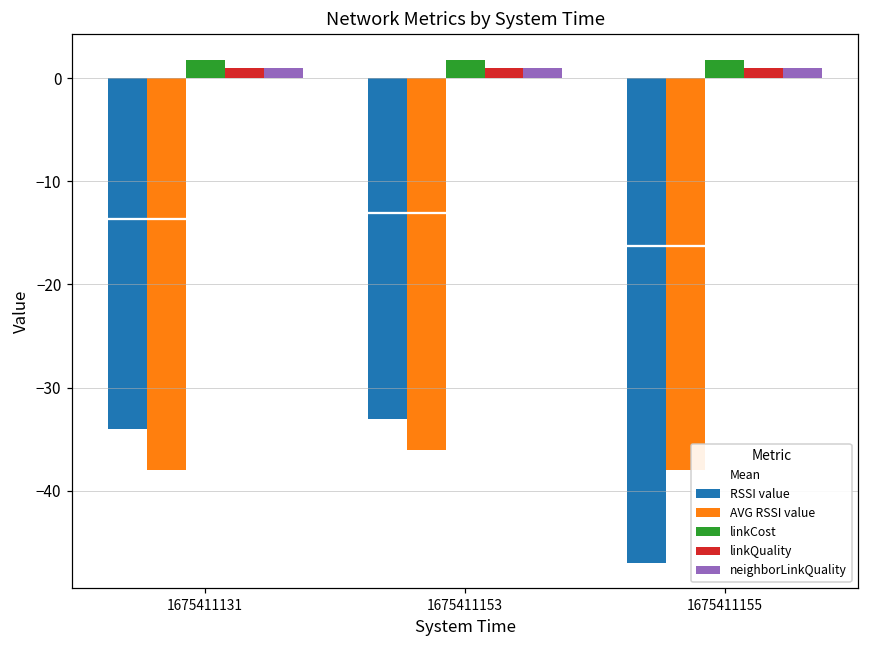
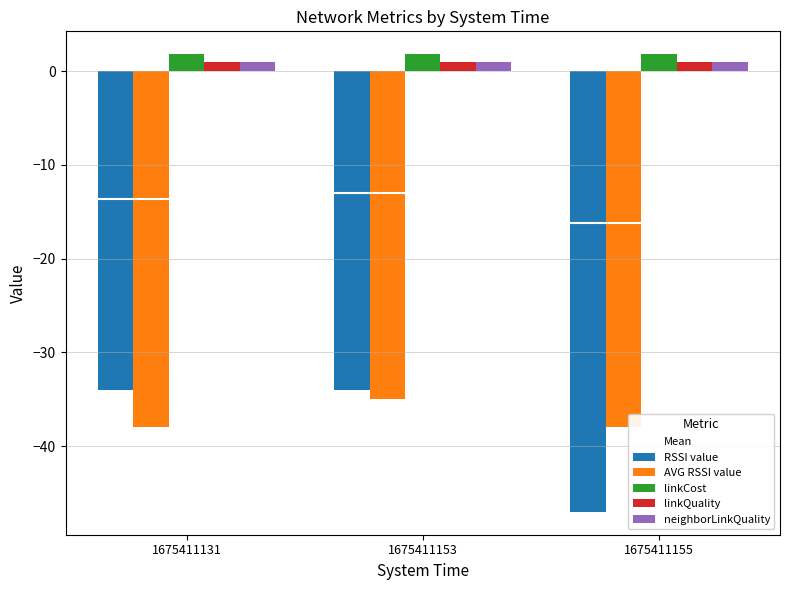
  {
    "RSSI value": {
      "1675411131": -34,
-     "1675411153": -33,
+     "1675411153": -34,
      "1675411155": -47
    },
    "AVG RSSI value": {
      "1675411131": -38,
-     "1675411153": -36,
+     "1675411153": -35,
      "1675411155": -38
    },
    "linkCost": {
      "1675411131": 2,
      "1675411153": 2,
      "1675411155": 2
    },
    "linkQuality": {
      "1675411131": 1,
      "1675411153": 1,
      "1675411155": 1
    },
    "neighborLinkQuality": {
      "1675411131": 1,
      "1675411153": 1,
      "1675411155": 1
    }
  }
